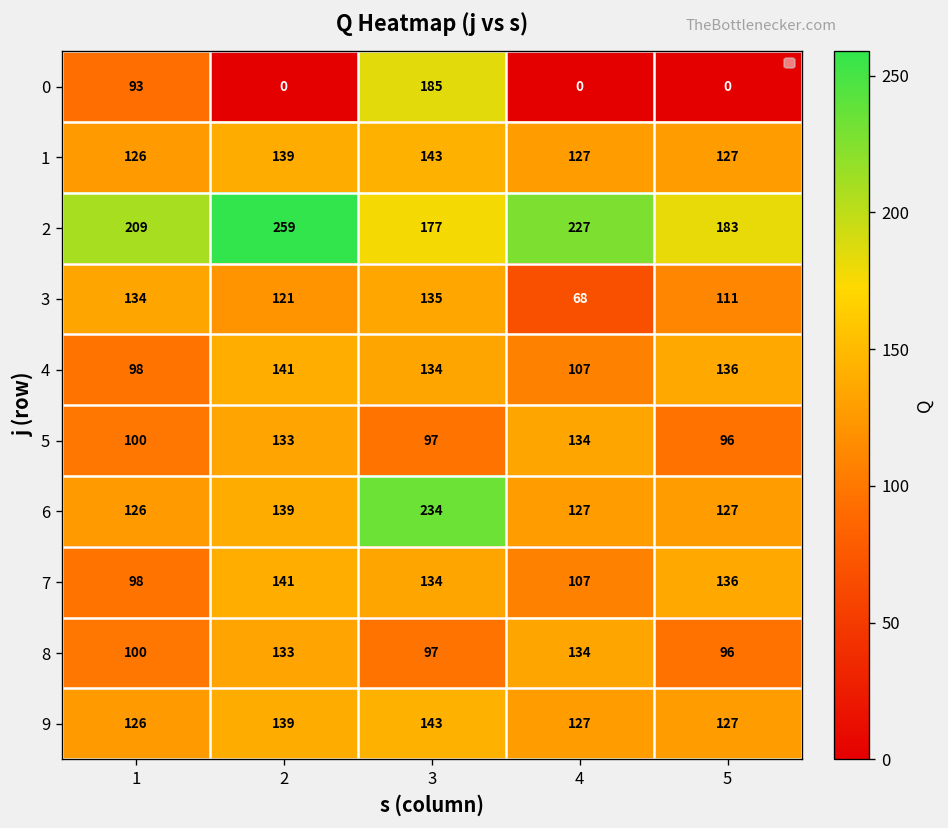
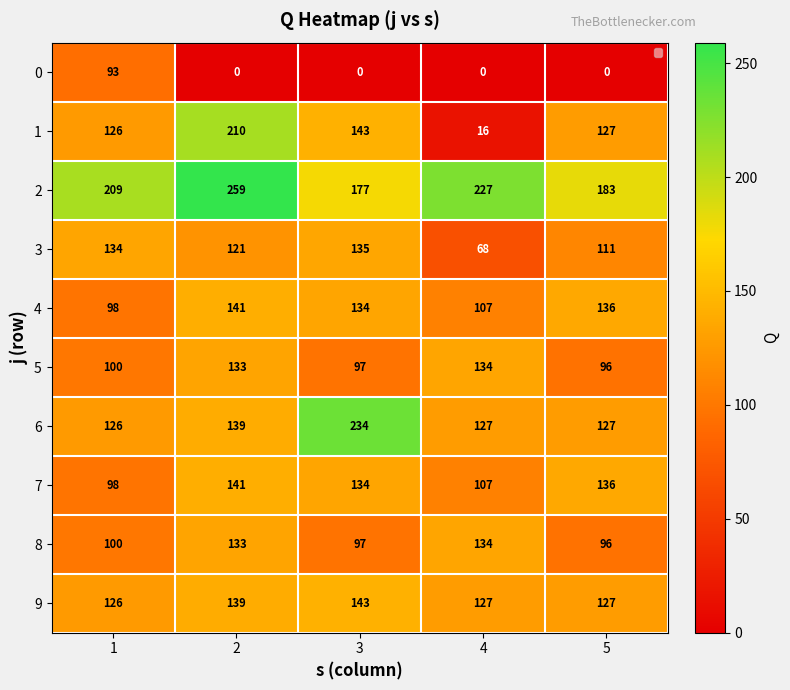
  {
    "0": {
      "1": 93,
      "2": 0,
-     "3": 185,
+     "3": 0,
      "4": 0,
      "5": 0
    },
    "1": {
      "1": 126,
-     "2": 139,
+     "2": 210,
      "3": 143,
-     "4": 127,
+     "4": 16,
      "5": 127
    },
    "2": {
      "1": 209,
      "2": 259,
      "3": 177,
      "4": 227,
      "5": 183
    },
    "3": {
      "1": 134,
      "2": 121,
      "3": 135,
      "4": 68,
      "5": 111
    },
    "4": {
      "1": 98,
      "2": 141,
      "3": 134,
      "4": 107,
      "5": 136
    },
    "5": {
      "1": 100,
      "2": 133,
      "3": 97,
      "4": 134,
      "5": 96
    },
    "6": {
      "1": 126,
      "2": 139,
      "3": 234,
      "4": 127,
      "5": 127
    },
    "7": {
      "1": 98,
      "2": 141,
      "3": 134,
      "4": 107,
      "5": 136
    },
    "8": {
      "1": 100,
      "2": 133,
      "3": 97,
      "4": 134,
      "5": 96
    },
    "9": {
      "1": 126,
      "2": 139,
      "3": 143,
      "4": 127,
      "5": 127
    }
  }
